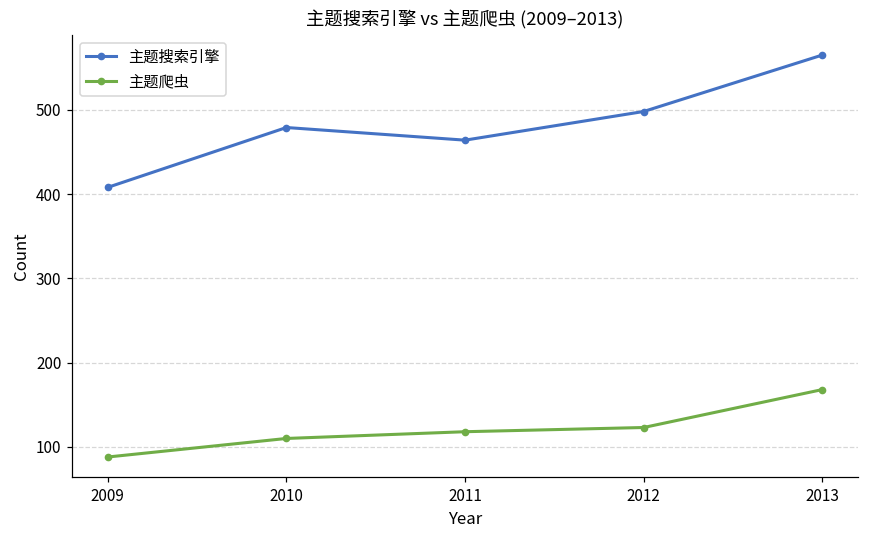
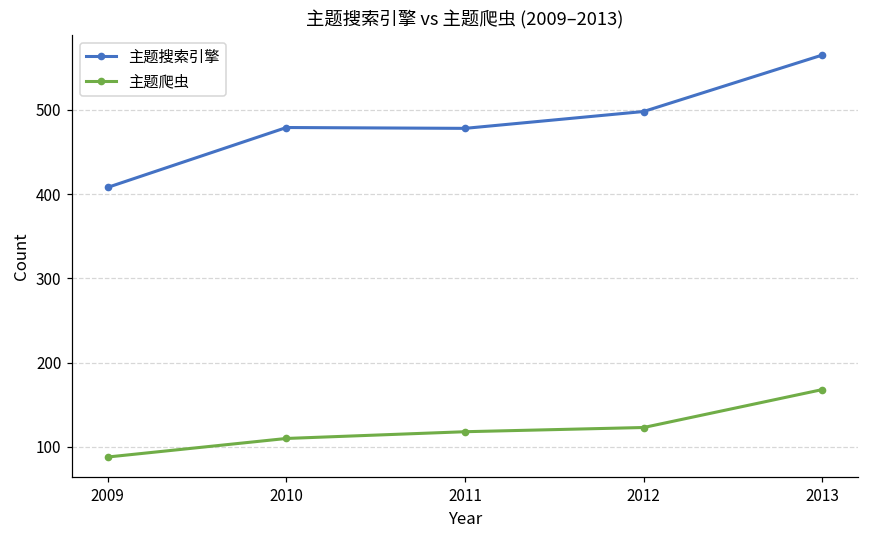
  {
    "主题搜索引擎": {
      "2009": 410,
      "2010": 480,
-     "2011": 460,
+     "2011": 480,
      "2012": 500,
      "2013": 570
    },
    "主题爬虫": {
      "2009": 90,
      "2010": 110,
      "2011": 120,
      "2012": 120,
      "2013": 170
    }
  }
